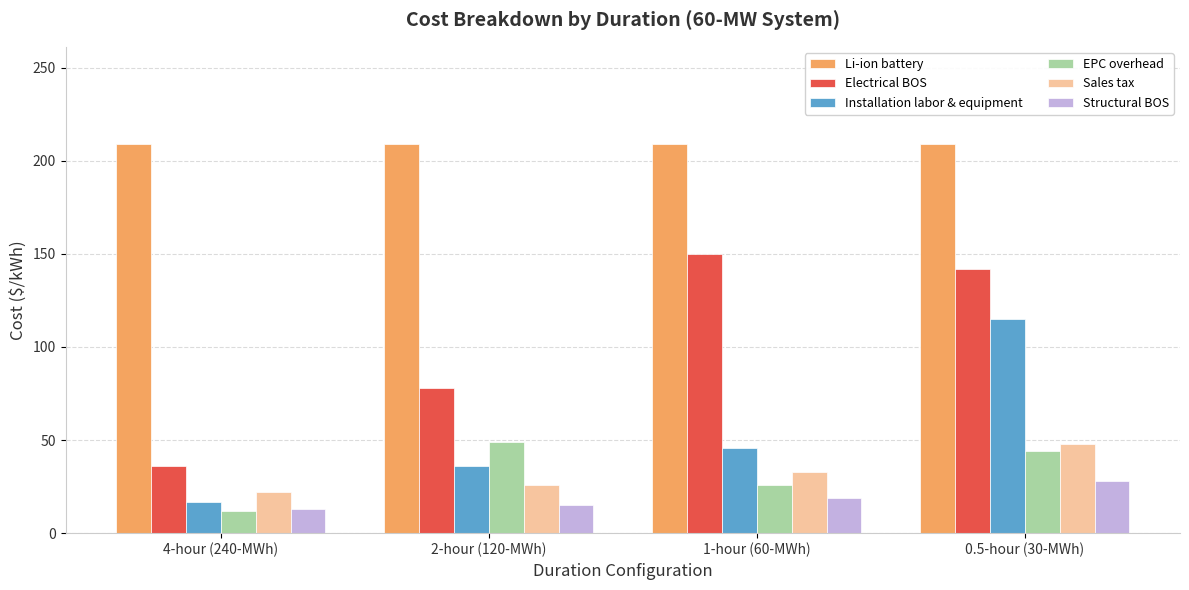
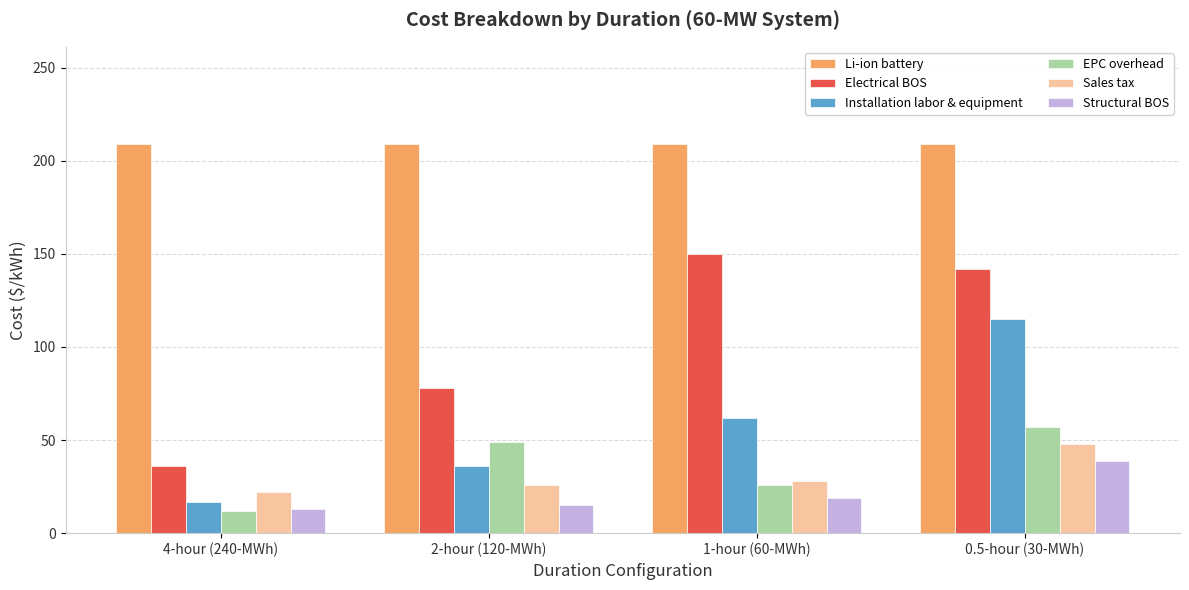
  {
    "Li-ion battery": {
      "4-hour (240-MWh)": 209,
      "2-hour (120-MWh)": 209,
      "1-hour (60-MWh)": 209,
      "0.5-hour (30-MWh)": 209
    },
    "Electrical BOS": {
      "4-hour (240-MWh)": 36,
      "2-hour (120-MWh)": 78,
      "1-hour (60-MWh)": 150,
      "0.5-hour (30-MWh)": 142
    },
    "Installation labor & equipment": {
      "4-hour (240-MWh)": 17,
      "2-hour (120-MWh)": 36,
-     "1-hour (60-MWh)": 46,
+     "1-hour (60-MWh)": 62,
      "0.5-hour (30-MWh)": 115
    },
    "EPC overhead": {
      "4-hour (240-MWh)": 12,
      "2-hour (120-MWh)": 49,
      "1-hour (60-MWh)": 26,
-     "0.5-hour (30-MWh)": 44
+     "0.5-hour (30-MWh)": 57
    },
    "Sales tax": {
      "4-hour (240-MWh)": 22,
      "2-hour (120-MWh)": 26,
-     "1-hour (60-MWh)": 33,
+     "1-hour (60-MWh)": 28,
      "0.5-hour (30-MWh)": 48
    },
    "Structural BOS": {
      "4-hour (240-MWh)": 13,
      "2-hour (120-MWh)": 15,
      "1-hour (60-MWh)": 19,
-     "0.5-hour (30-MWh)": 28
+     "0.5-hour (30-MWh)": 39
    }
  }
